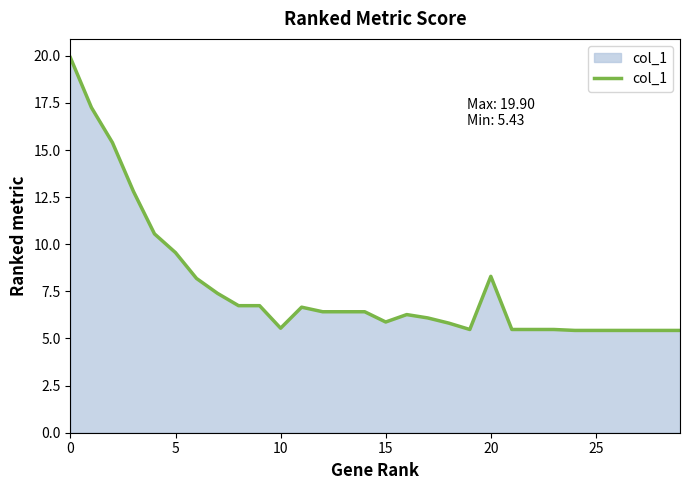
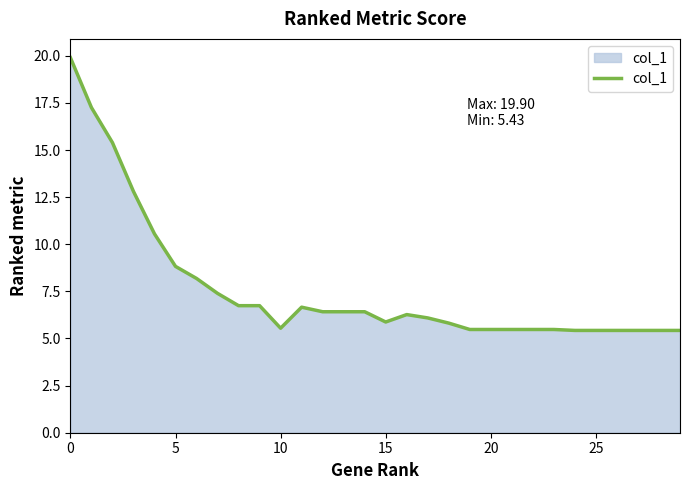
  {
    "0": 19.9,
-   "5": 9.6,
+   "5": 8.8,
    "10": 5.5,
    "15": 5.9,
-   "20": 8.3,
+   "20": 5.5,
    "25": 5.4
  }
